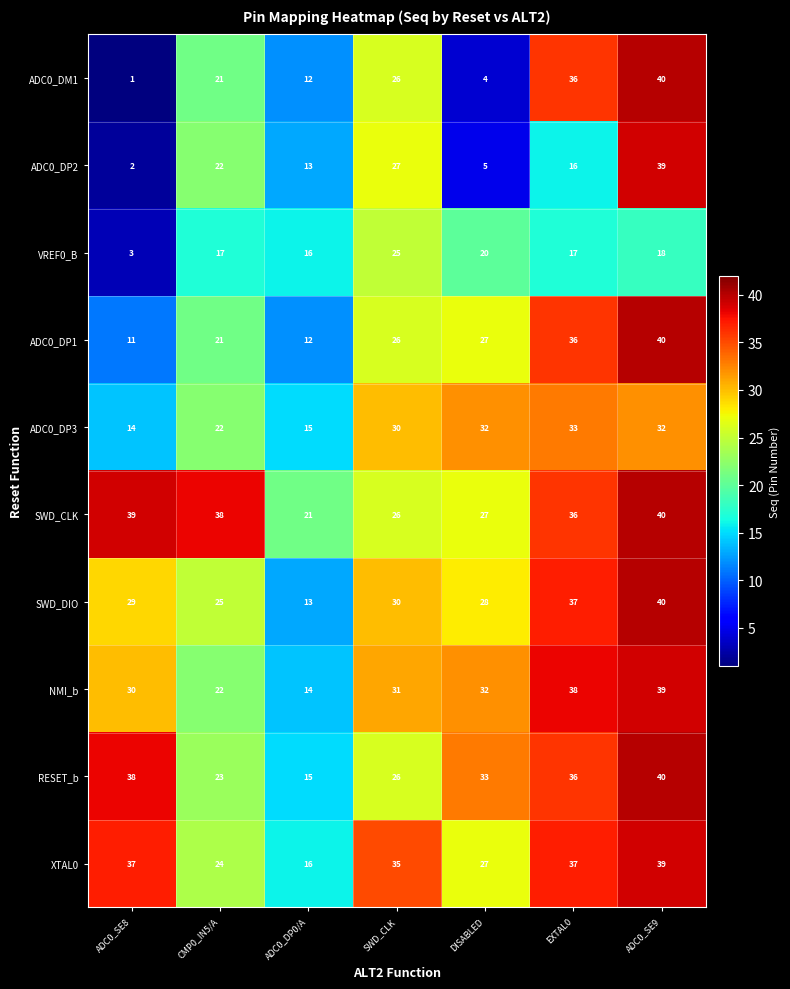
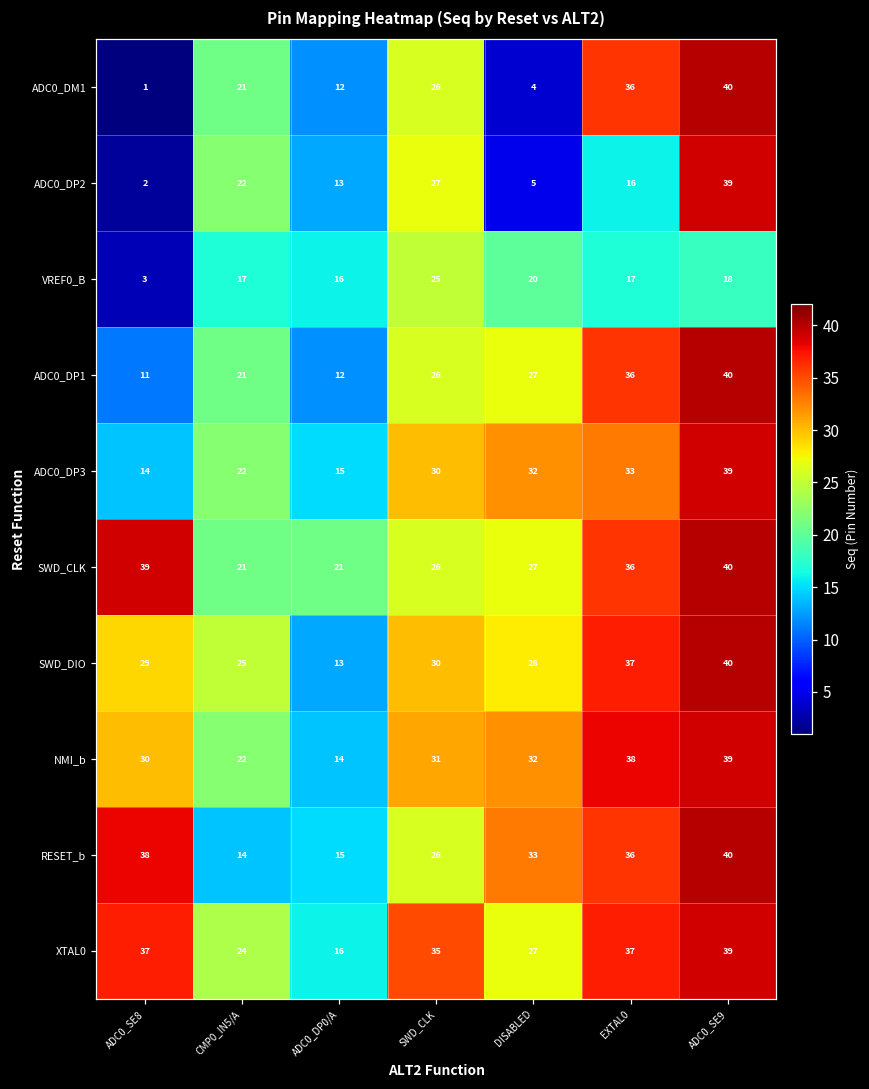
  {
    "ADC0_DM1": {
      "ADC0_SE8": 1,
      "CMP0_IN5/A": 21,
      "ADC0_DP0/A": 12,
      "SWD_CLK": 26,
      "DISABLED": 4,
      "EXTAL0": 36,
      "ADC0_SE9": 40
    },
    "ADC0_DP2": {
      "ADC0_SE8": 2,
      "CMP0_IN5/A": 22,
      "ADC0_DP0/A": 13,
      "SWD_CLK": 27,
      "DISABLED": 5,
      "EXTAL0": 16,
      "ADC0_SE9": 39
    },
    "VREF0_B": {
      "ADC0_SE8": 3,
      "CMP0_IN5/A": 17,
      "ADC0_DP0/A": 16,
      "SWD_CLK": 25,
      "DISABLED": 20,
      "EXTAL0": 17,
      "ADC0_SE9": 18
    },
    "ADC0_DP1": {
      "ADC0_SE8": 11,
      "CMP0_IN5/A": 21,
      "ADC0_DP0/A": 12,
      "SWD_CLK": 26,
      "DISABLED": 27,
      "EXTAL0": 36,
      "ADC0_SE9": 40
    },
    "ADC0_DP3": {
      "ADC0_SE8": 14,
      "CMP0_IN5/A": 22,
      "ADC0_DP0/A": 15,
      "SWD_CLK": 30,
      "DISABLED": 32,
      "EXTAL0": 33,
-     "ADC0_SE9": 32
+     "ADC0_SE9": 39
    },
    "SWD_CLK": {
      "ADC0_SE8": 39,
-     "CMP0_IN5/A": 38,
+     "CMP0_IN5/A": 21,
      "ADC0_DP0/A": 21,
      "SWD_CLK": 26,
      "DISABLED": 27,
      "EXTAL0": 36,
      "ADC0_SE9": 40
    },
    "SWD_DIO": {
      "ADC0_SE8": 29,
      "CMP0_IN5/A": 25,
      "ADC0_DP0/A": 13,
      "SWD_CLK": 30,
      "DISABLED": 28,
      "EXTAL0": 37,
      "ADC0_SE9": 40
    },
    "NMI_b": {
      "ADC0_SE8": 30,
      "CMP0_IN5/A": 22,
      "ADC0_DP0/A": 14,
      "SWD_CLK": 31,
      "DISABLED": 32,
      "EXTAL0": 38,
      "ADC0_SE9": 39
    },
    "RESET_b": {
      "ADC0_SE8": 38,
-     "CMP0_IN5/A": 23,
+     "CMP0_IN5/A": 14,
      "ADC0_DP0/A": 15,
      "SWD_CLK": 26,
      "DISABLED": 33,
      "EXTAL0": 36,
      "ADC0_SE9": 40
    },
    "XTAL0": {
      "ADC0_SE8": 37,
      "CMP0_IN5/A": 24,
      "ADC0_DP0/A": 16,
      "SWD_CLK": 35,
      "DISABLED": 27,
      "EXTAL0": 37,
      "ADC0_SE9": 39
    }
  }
